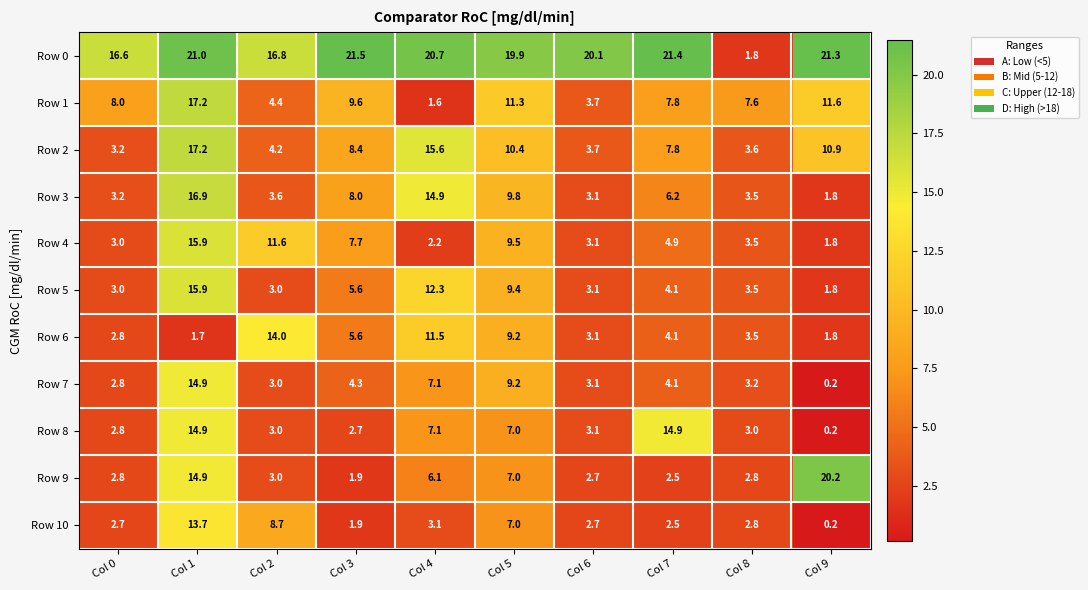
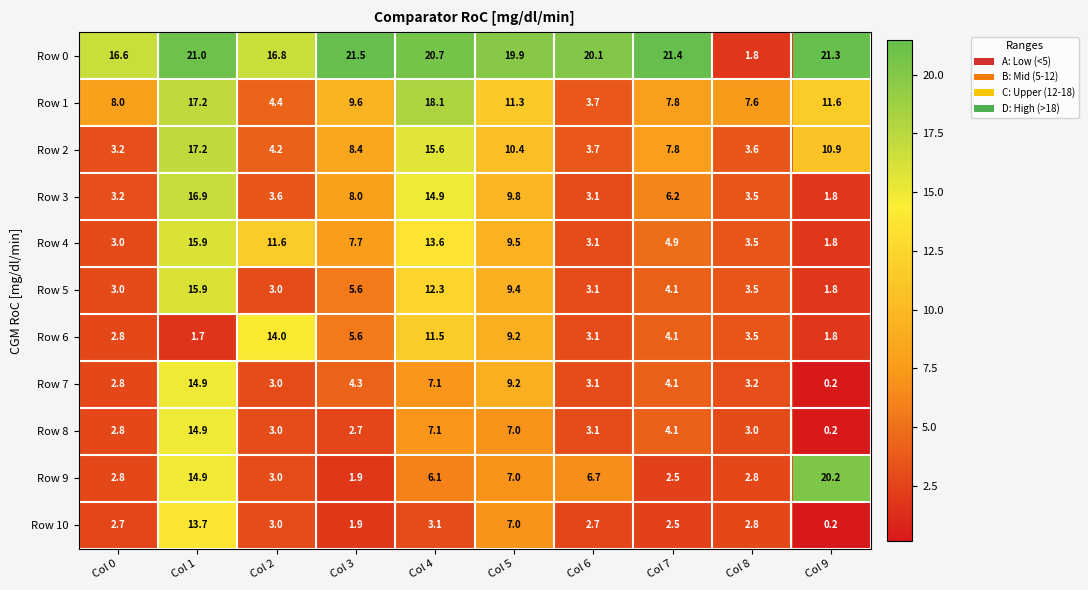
  {
    "Row 0": {
      "Col 0": 16.6,
      "Col 1": 21.0,
      "Col 2": 16.8,
      "Col 3": 21.5,
      "Col 4": 20.7,
      "Col 5": 19.9,
      "Col 6": 20.1,
      "Col 7": 21.4,
      "Col 8": 1.8,
      "Col 9": 21.3
    },
    "Row 1": {
      "Col 0": 8.0,
      "Col 1": 17.2,
      "Col 2": 4.4,
      "Col 3": 9.6,
-     "Col 4": 1.6,
+     "Col 4": 18.1,
      "Col 5": 11.3,
      "Col 6": 3.7,
      "Col 7": 7.8,
      "Col 8": 7.6,
      "Col 9": 11.6
    },
    "Row 2": {
      "Col 0": 3.2,
      "Col 1": 17.2,
      "Col 2": 4.2,
      "Col 3": 8.4,
      "Col 4": 15.6,
      "Col 5": 10.4,
      "Col 6": 3.7,
      "Col 7": 7.8,
      "Col 8": 3.6,
      "Col 9": 10.9
    },
    "Row 3": {
      "Col 0": 3.2,
      "Col 1": 16.9,
      "Col 2": 3.6,
      "Col 3": 8.0,
      "Col 4": 14.9,
      "Col 5": 9.8,
      "Col 6": 3.1,
      "Col 7": 6.2,
      "Col 8": 3.5,
      "Col 9": 1.8
    },
    "Row 4": {
      "Col 0": 3.0,
      "Col 1": 15.9,
      "Col 2": 11.6,
      "Col 3": 7.7,
-     "Col 4": 2.2,
+     "Col 4": 13.6,
      "Col 5": 9.5,
      "Col 6": 3.1,
      "Col 7": 4.9,
      "Col 8": 3.5,
      "Col 9": 1.8
    },
    "Row 5": {
      "Col 0": 3.0,
      "Col 1": 15.9,
      "Col 2": 3.0,
      "Col 3": 5.6,
      "Col 4": 12.3,
      "Col 5": 9.4,
      "Col 6": 3.1,
      "Col 7": 4.1,
      "Col 8": 3.5,
      "Col 9": 1.8
    },
    "Row 6": {
      "Col 0": 2.8,
      "Col 1": 1.7,
      "Col 2": 14.0,
      "Col 3": 5.6,
      "Col 4": 11.5,
      "Col 5": 9.2,
      "Col 6": 3.1,
      "Col 7": 4.1,
      "Col 8": 3.5,
      "Col 9": 1.8
    },
    "Row 7": {
      "Col 0": 2.8,
      "Col 1": 14.9,
      "Col 2": 3.0,
      "Col 3": 4.3,
      "Col 4": 7.1,
      "Col 5": 9.2,
      "Col 6": 3.1,
      "Col 7": 4.1,
      "Col 8": 3.2,
      "Col 9": 0.2
    },
    "Row 8": {
      "Col 0": 2.8,
      "Col 1": 14.9,
      "Col 2": 3.0,
      "Col 3": 2.7,
      "Col 4": 7.1,
      "Col 5": 7.0,
      "Col 6": 3.1,
-     "Col 7": 14.9,
+     "Col 7": 4.1,
      "Col 8": 3.0,
      "Col 9": 0.2
    },
    "Row 9": {
      "Col 0": 2.8,
      "Col 1": 14.9,
      "Col 2": 3.0,
      "Col 3": 1.9,
      "Col 4": 6.1,
      "Col 5": 7.0,
-     "Col 6": 2.7,
+     "Col 6": 6.7,
      "Col 7": 2.5,
      "Col 8": 2.8,
      "Col 9": 20.2
    },
    "Row 10": {
      "Col 0": 2.7,
      "Col 1": 13.7,
-     "Col 2": 8.7,
+     "Col 2": 3.0,
      "Col 3": 1.9,
      "Col 4": 3.1,
      "Col 5": 7.0,
      "Col 6": 2.7,
      "Col 7": 2.5,
      "Col 8": 2.8,
      "Col 9": 0.2
    }
  }
